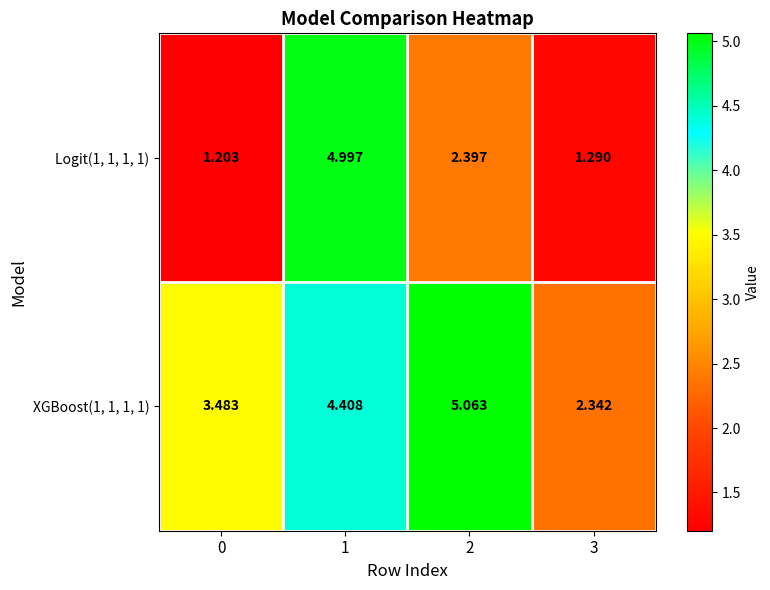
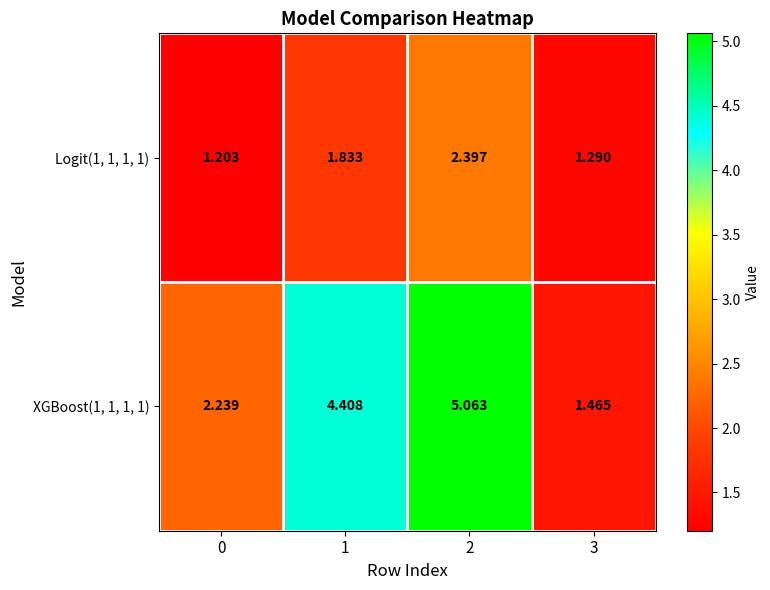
  {
    "Logit(1, 1, 1, 1)": {
      "0": 1.203,
-     "1": 4.997,
+     "1": 1.833,
      "2": 2.397,
      "3": 1.290
    },
    "XGBoost(1, 1, 1, 1)": {
-     "0": 3.483,
+     "0": 2.239,
      "1": 4.408,
      "2": 5.063,
-     "3": 2.342
+     "3": 1.465
    }
  }
